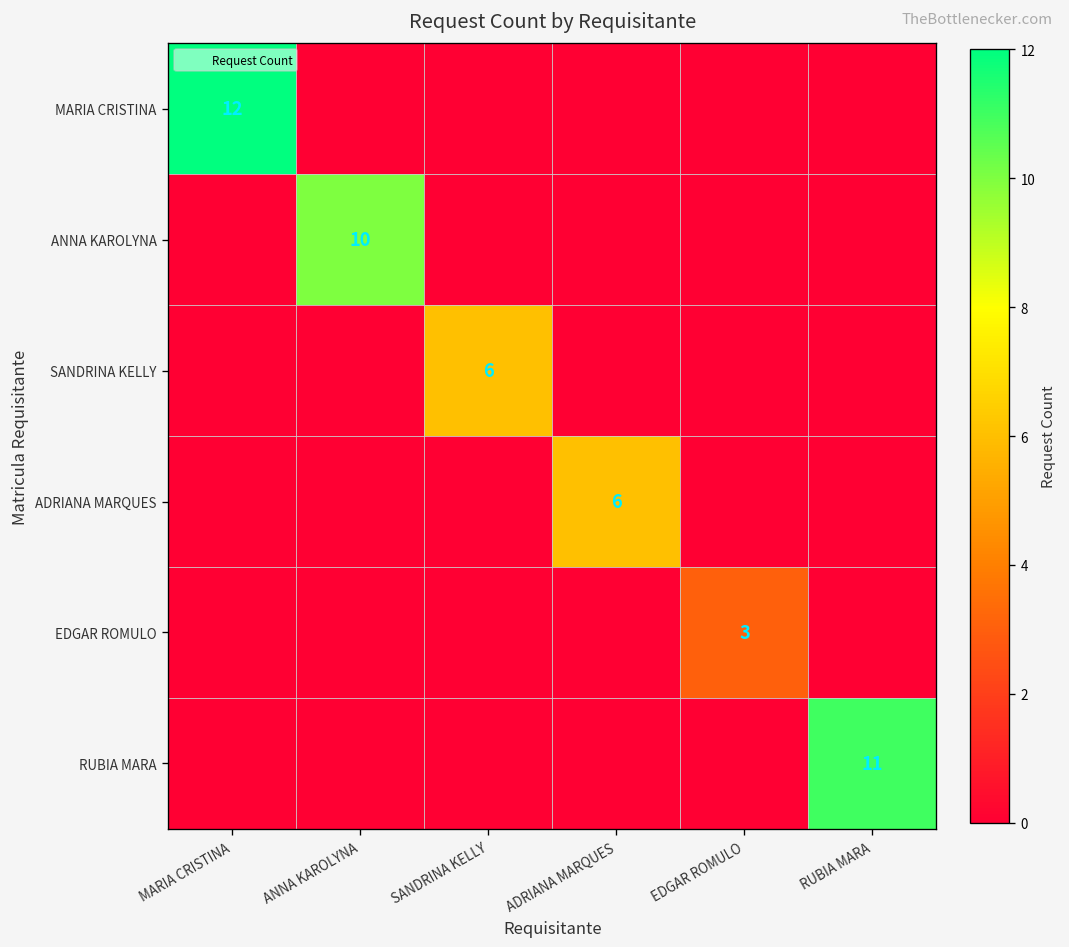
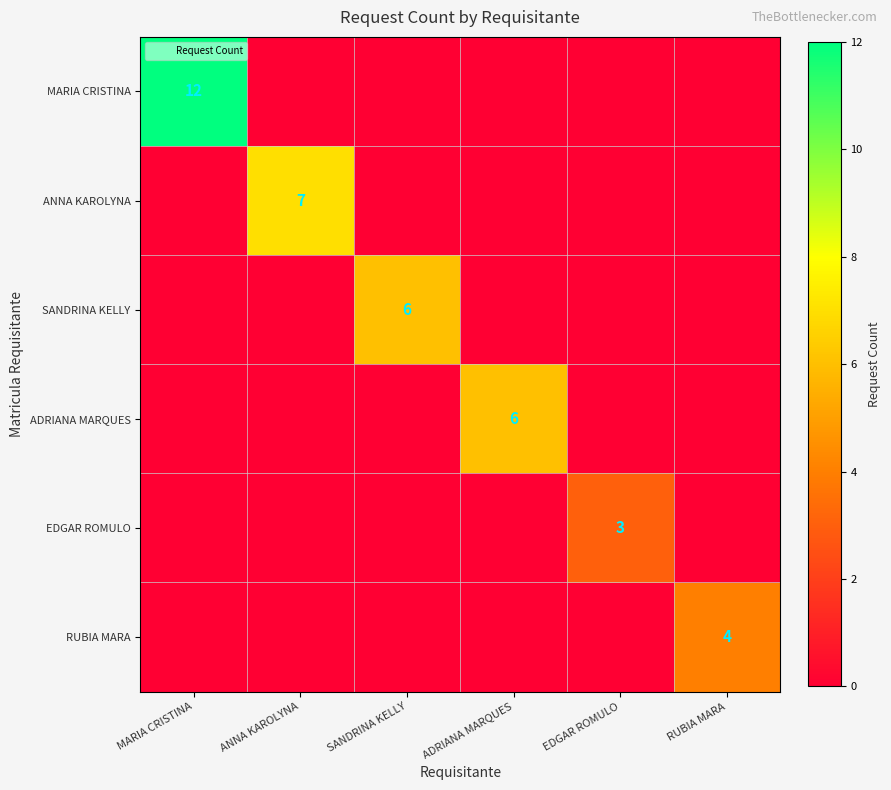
  {
    "MARIA CRISTINA": {
      "MARIA CRISTINA": 12
    },
    "ANNA KAROLYNA": {
-     "ANNA KAROLYNA": 10
+     "ANNA KAROLYNA": 7
    },
    "SANDRINA KELLY": {
      "SANDRINA KELLY": 6
    },
    "ADRIANA MARQUES": {
      "ADRIANA MARQUES": 6
    },
    "EDGAR ROMULO": {
      "EDGAR ROMULO": 3
    },
    "RUBIA MARA": {
-     "RUBIA MARA": 11
+     "RUBIA MARA": 4
    }
  }
